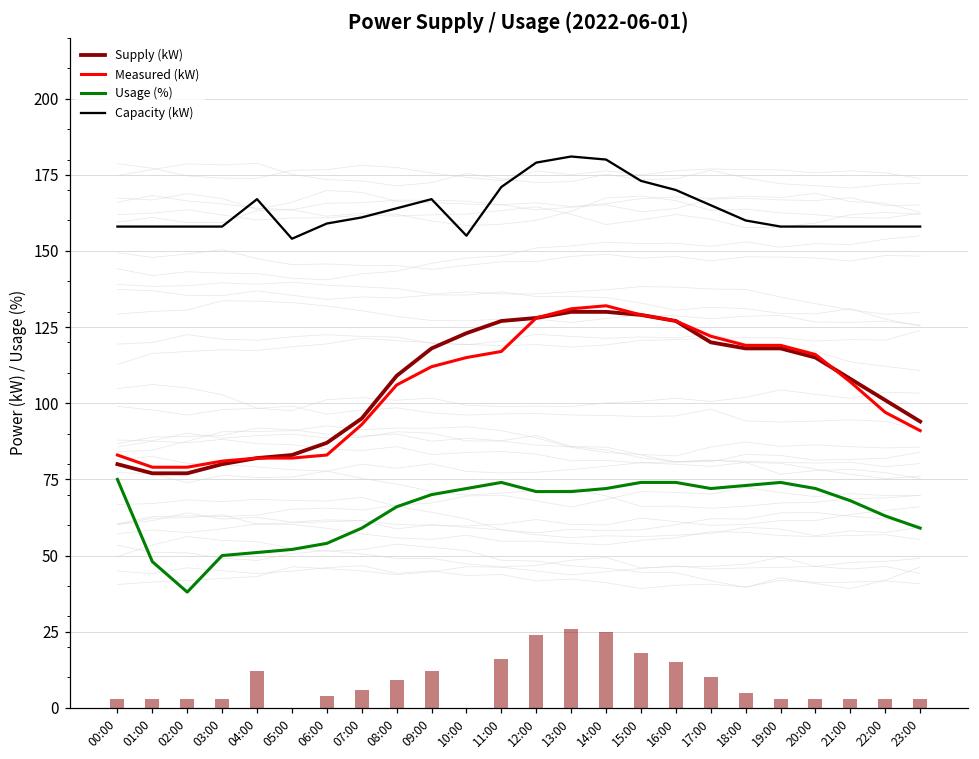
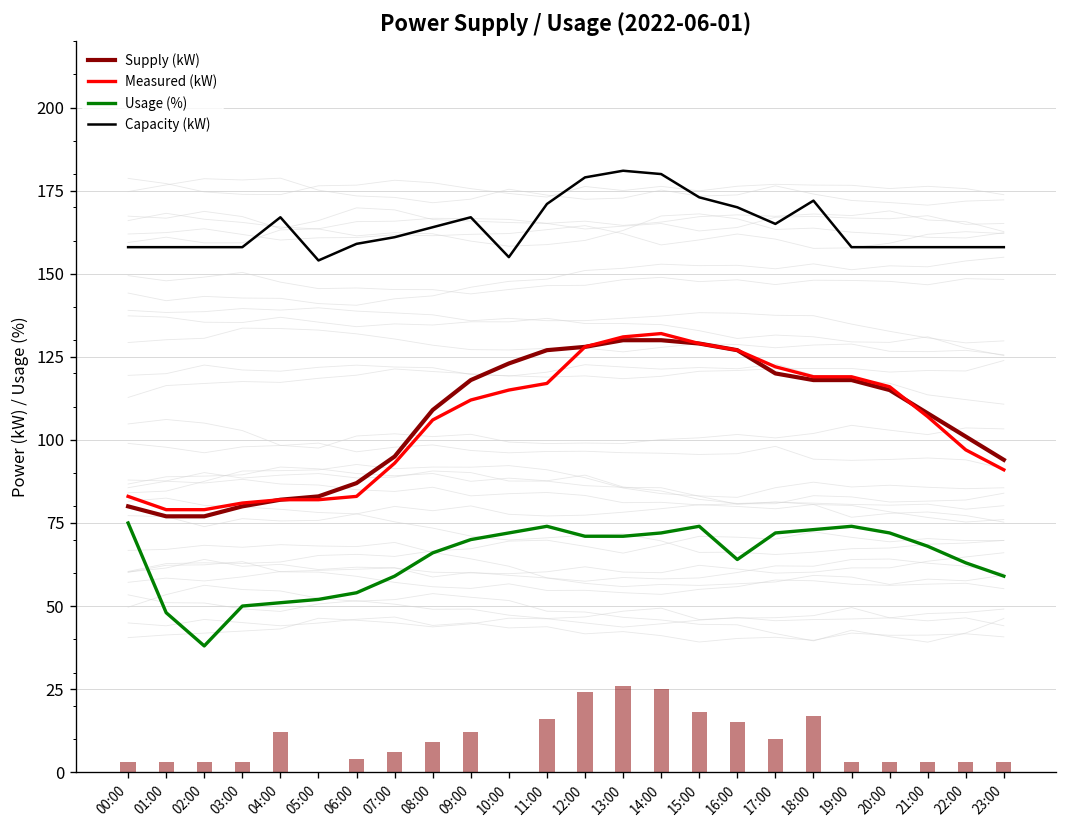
  {
    "Measured (kW)": {
      "00:00": 83,
      "01:00": 79,
      "02:00": 79,
      "03:00": 81,
      "05:00": 82,
      "06:00": 83,
      "07:00": 93,
      "08:00": 106,
      "09:00": 112,
      "10:00": 115,
      "11:00": 117,
      "13:00": 131,
      "14:00": 132,
      "20:00": 116,
      "21:00": 107,
      "22:00": 97
    },
    "Usage (%)": {
      "00:00": 75,
      "01:00": 48,
      "02:00": 38,
      "04:00": 51,
      "06:00": 54,
      "07:00": 59,
      "09:00": 70,
      "10:00": 72,
      "11:00": 74,
      "14:00": 72,
      "15:00": 74,
-     "16:00": 74,
+     "16:00": 64,
      "17:00": 72,
      "19:00": 74,
      "20:00": 72,
      "22:00": 63
    },
    "Capacity (kW)": {
      "00:00": 158,
      "01:00": 158,
      "02:00": 158,
      "03:00": 158,
      "04:00": 167,
      "05:00": 154,
      "06:00": 159,
      "08:00": 164,
      "10:00": 155,
      "11:00": 171,
      "12:00": 179,
      "13:00": 181,
      "14:00": 180,
      "16:00": 170,
      "17:00": 165,
-     "18:00": 160,
+     "18:00": 172,
      "20:00": 158,
      "21:00": 158,
      "22:00": 158,
      "23:00": 158
    }
  }
